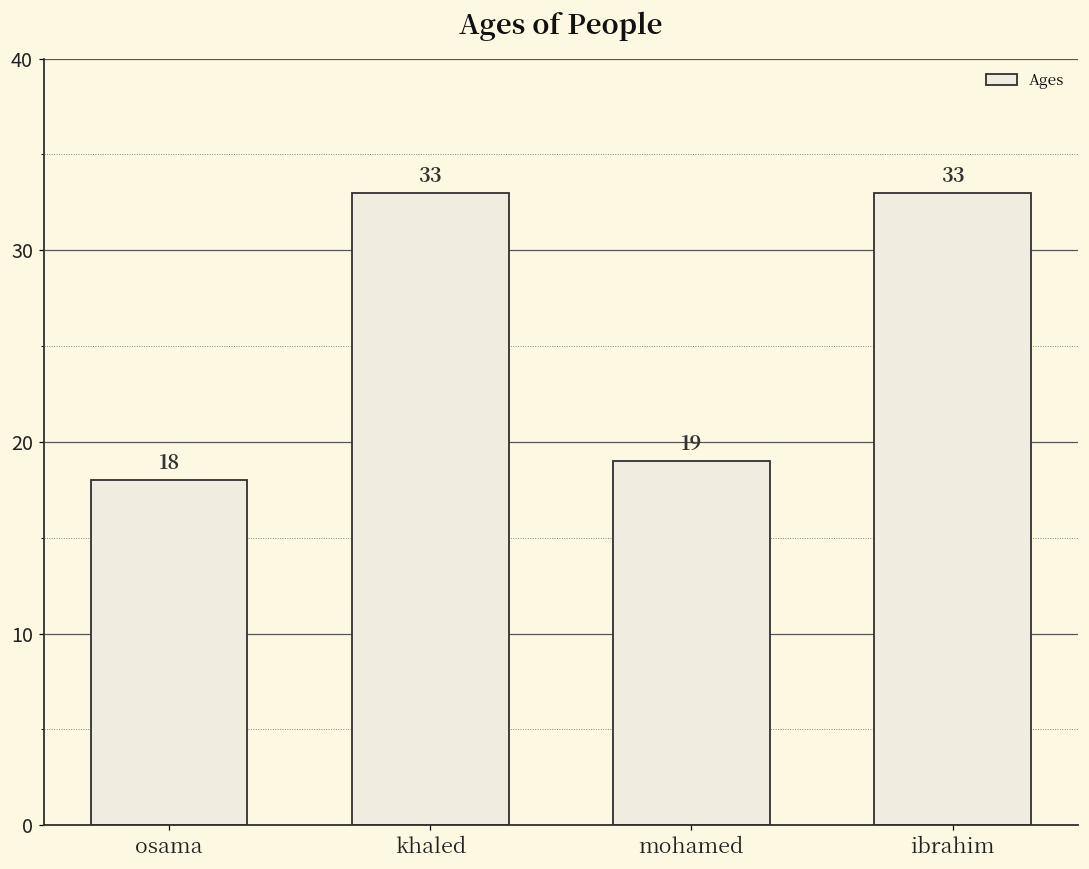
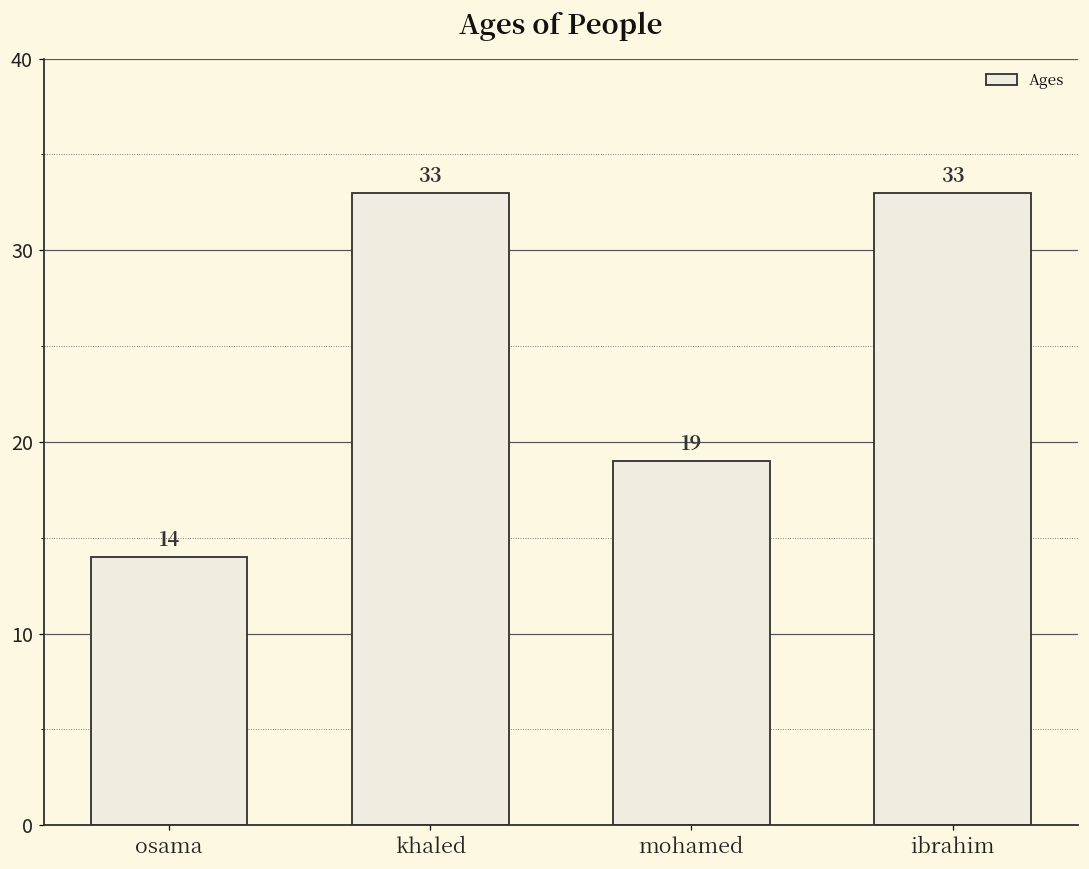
  {
-   "osama": 18,
+   "osama": 14,
    "khaled": 33,
    "mohamed": 19,
    "ibrahim": 33
  }
